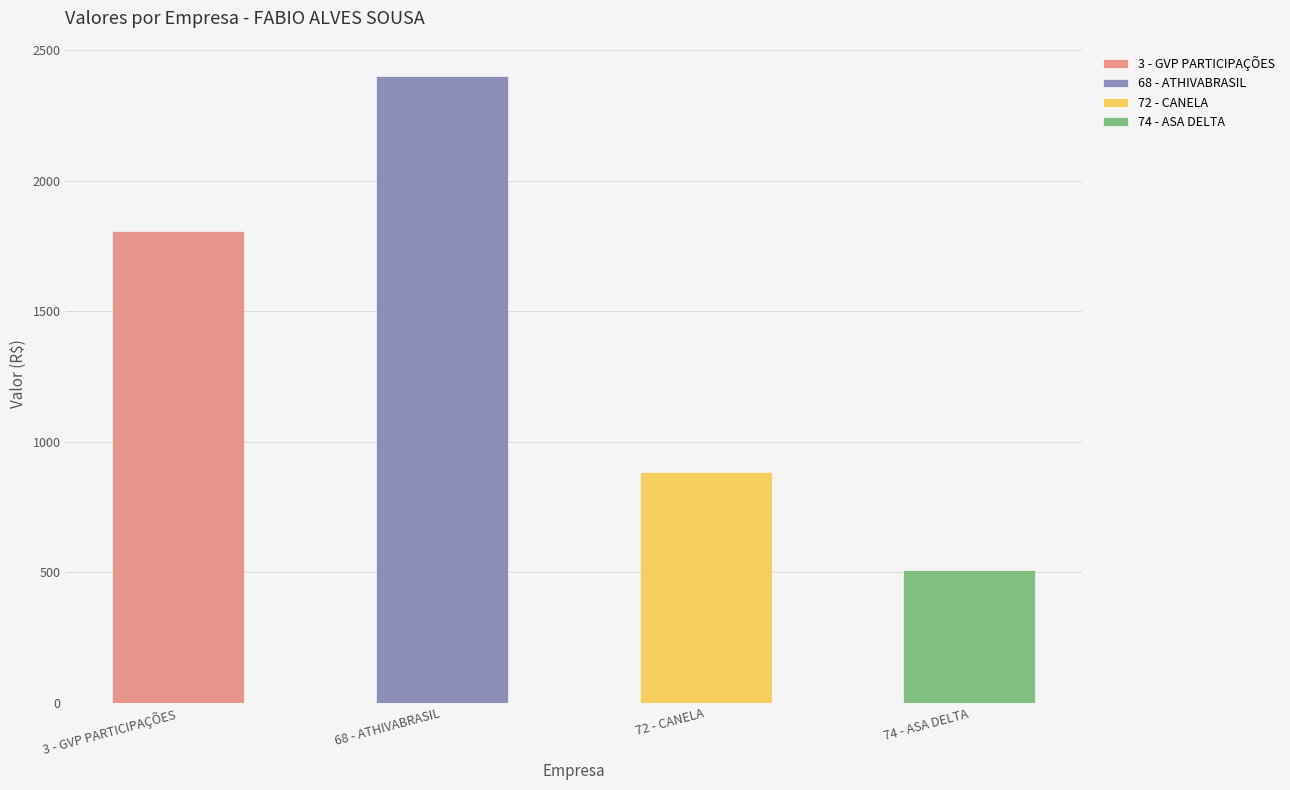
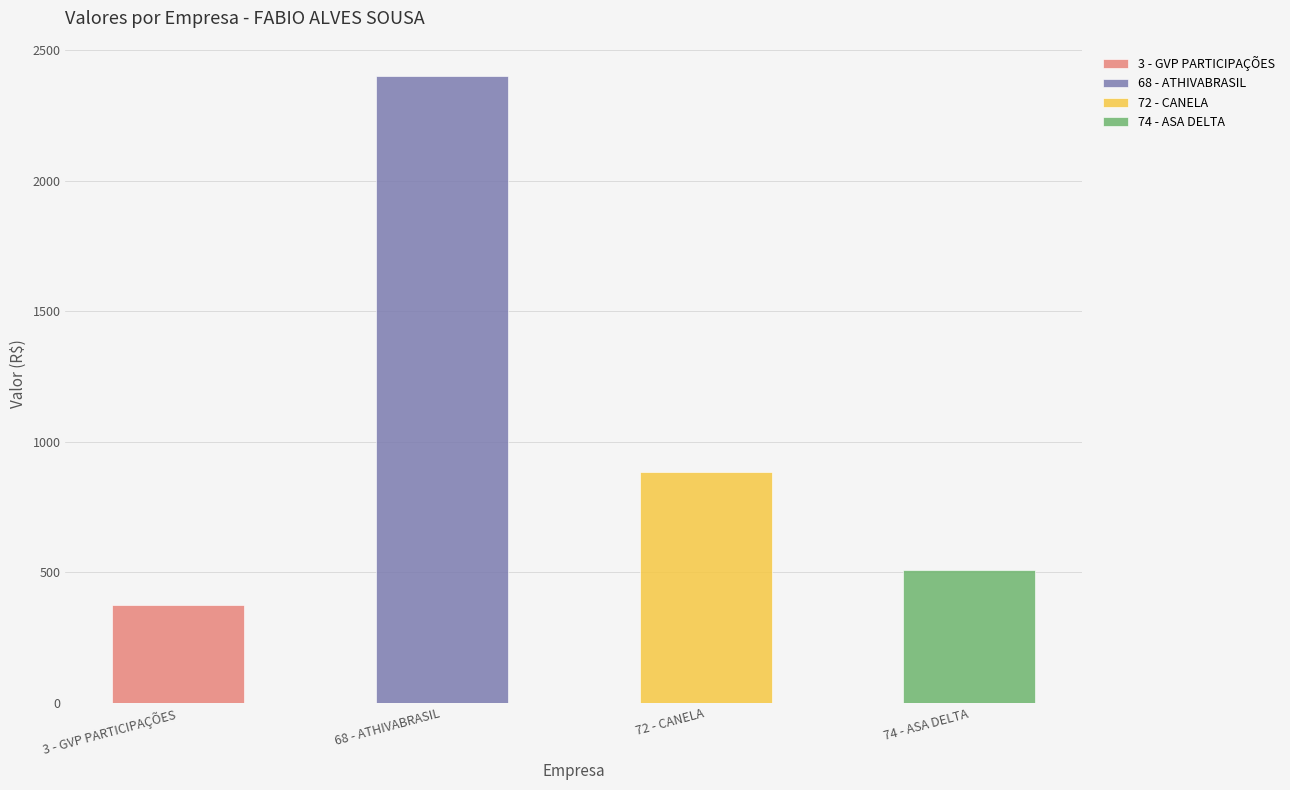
  {
-   "3 - GVP PARTICIPAÇÕES": 1810,
+   "3 - GVP PARTICIPAÇÕES": 370,
    "68 - ATHIVABRASIL": 2400,
    "72 - CANELA": 880,
    "74 - ASA DELTA": 510
  }
